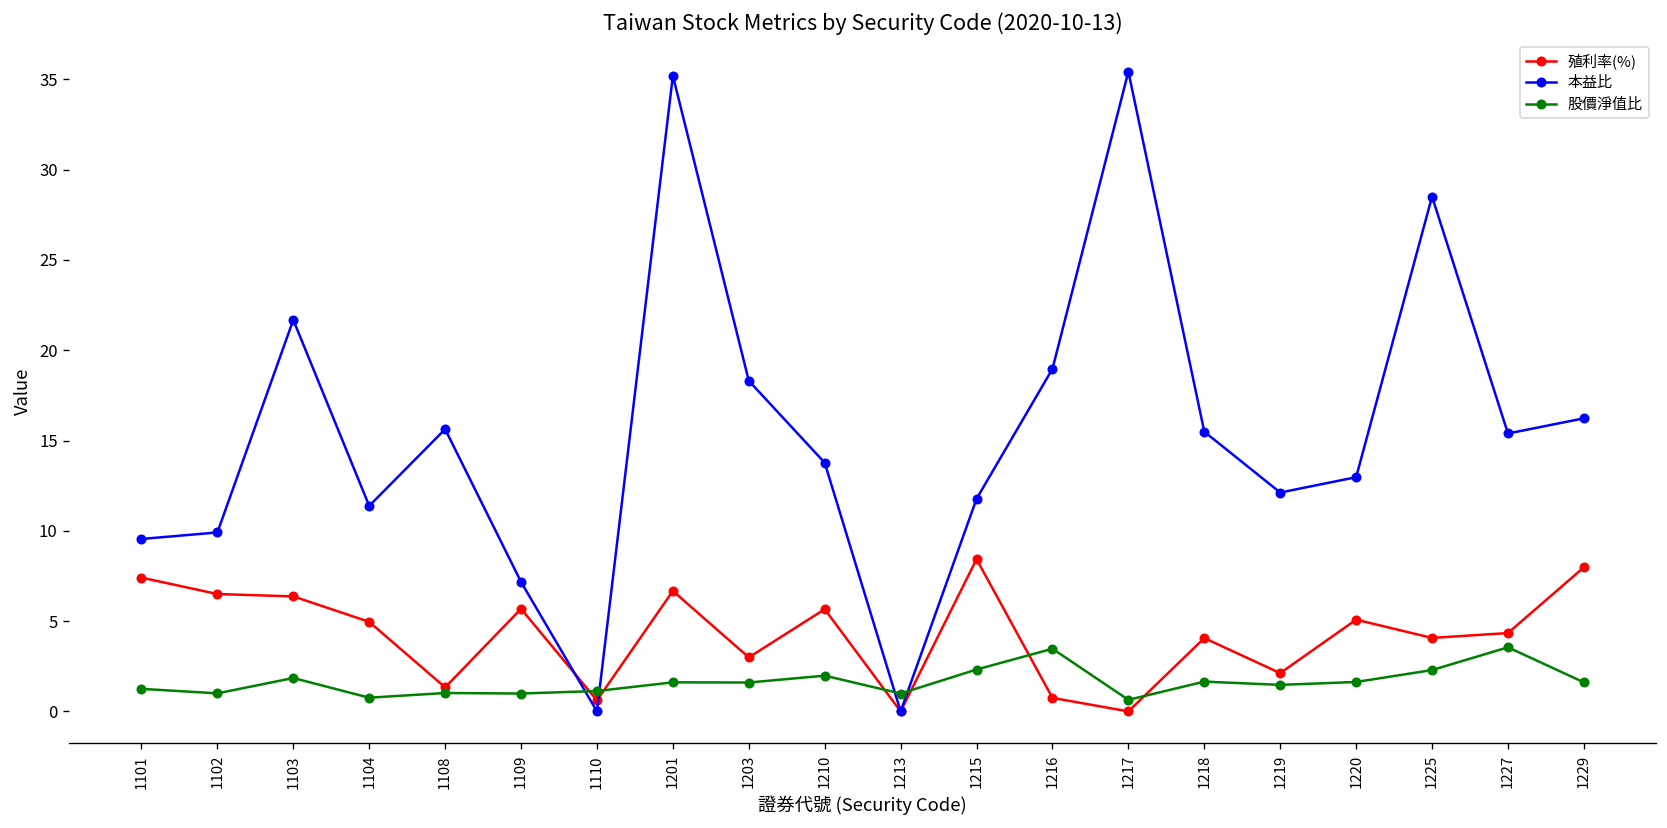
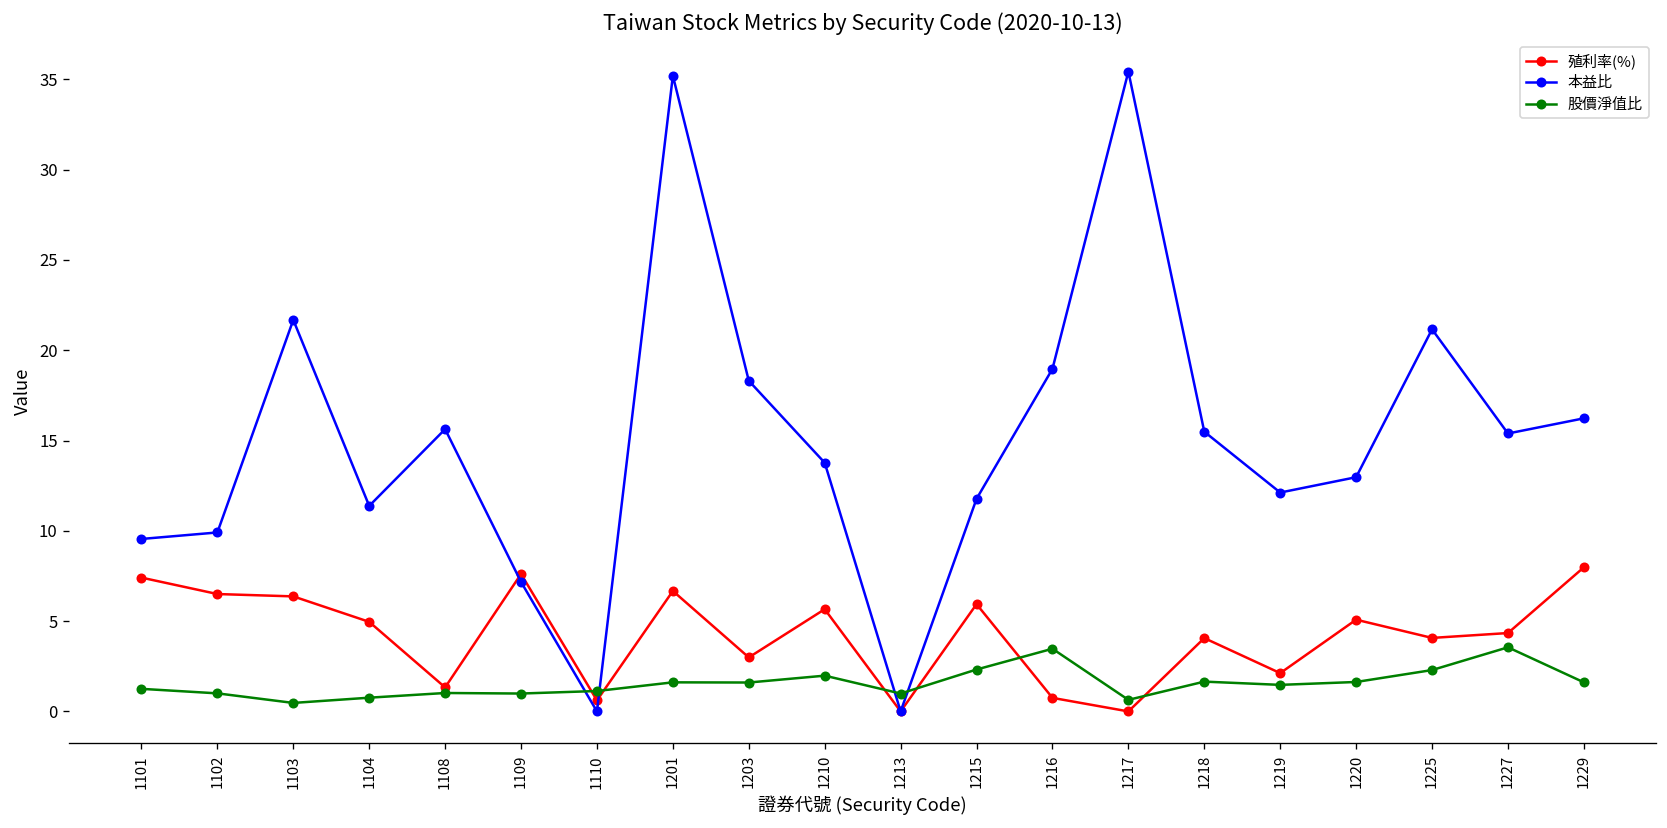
  {
    "殖利率(%)": {
      "1101": 7.4,
      "1102": 6.5,
      "1103": 6.4,
      "1104": 5.0,
      "1108": 1.3,
-     "1109": 5.7,
+     "1109": 7.6,
      "1110": 0.6,
      "1201": 6.7,
      "1203": 3.0,
      "1210": 5.7,
-     "1215": 8.4,
+     "1215": 5.9,
      "1216": 0.8,
      "1217": 0.0,
      "1218": 4.1,
      "1219": 2.1,
      "1220": 5.1,
      "1225": 4.1,
      "1227": 4.3,
      "1229": 8.0
    },
    "本益比": {
      "1101": 9.6,
      "1102": 9.9,
      "1103": 21.7,
      "1104": 11.4,
      "1108": 15.6,
      "1109": 7.2,
      "1110": 0.0,
      "1201": 35.2,
      "1203": 18.3,
      "1210": 13.8,
      "1215": 11.8,
      "1216": 19.0,
      "1217": 35.4,
      "1218": 15.5,
      "1219": 12.1,
      "1220": 13.0,
-     "1225": 28.5,
+     "1225": 21.2,
      "1227": 15.4,
      "1229": 16.2
    },
    "股價淨值比": {
      "1101": 1.3,
      "1102": 1.0,
-     "1103": 1.9,
+     "1103": 0.5,
      "1104": 0.8,
      "1108": 1.0,
      "1109": 1.0,
      "1110": 1.1,
      "1201": 1.6,
      "1203": 1.6,
      "1210": 2.0,
      "1213": 1.0,
      "1215": 2.3,
      "1216": 3.5,
      "1217": 0.6,
      "1218": 1.7,
      "1219": 1.5,
      "1220": 1.6,
      "1225": 2.3,
      "1227": 3.6,
      "1229": 1.6
    }
  }
